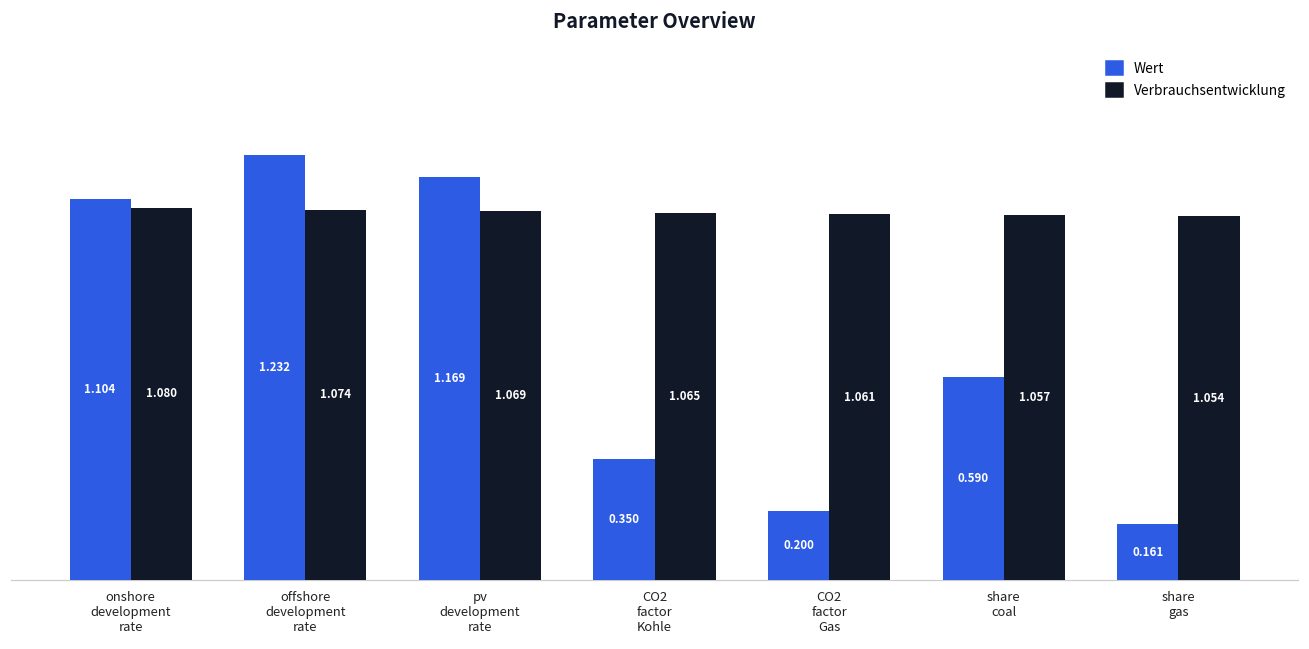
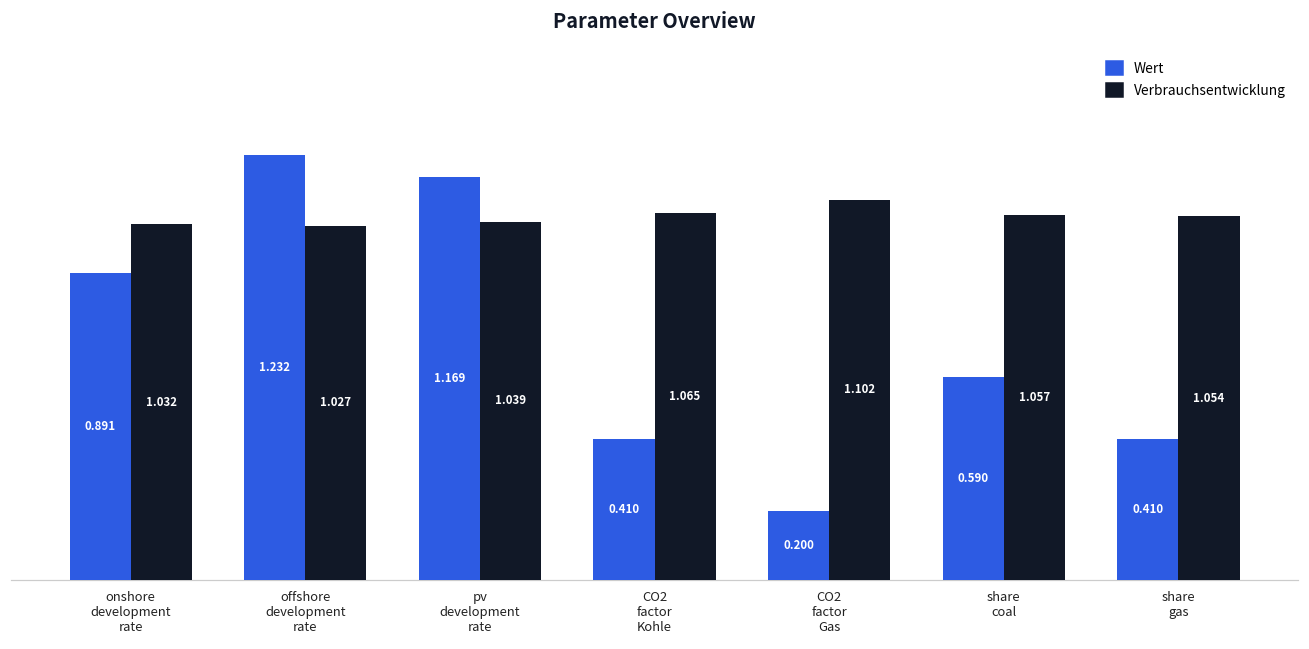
  {
    "Wert": {
-     "onshore development rate": 1.104,
+     "onshore development rate": 0.891,
      "offshore development rate": 1.232,
      "pv development rate": 1.169,
-     "CO2 factor Kohle": 0.350,
+     "CO2 factor Kohle": 0.410,
      "CO2 factor Gas": 0.200,
      "share coal": 0.590,
-     "share gas": 0.161
+     "share gas": 0.410
    },
    "Verbrauchsentwicklung": {
-     "onshore development rate": 1.080,
-     "offshore development rate": 1.074,
-     "pv development rate": 1.069,
+     "onshore development rate": 1.032,
+     "offshore development rate": 1.027,
+     "pv development rate": 1.039,
      "CO2 factor Kohle": 1.065,
-     "CO2 factor Gas": 1.061,
+     "CO2 factor Gas": 1.102,
      "share coal": 1.057,
      "share gas": 1.054
    }
  }
